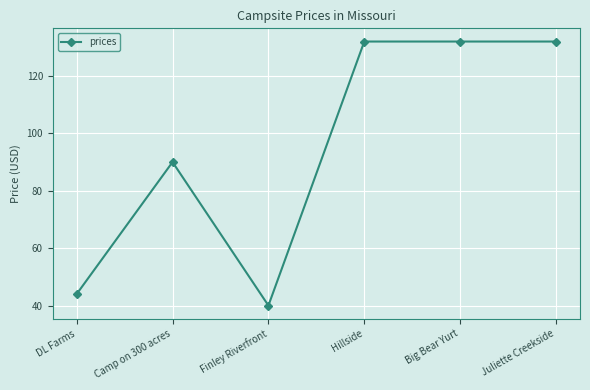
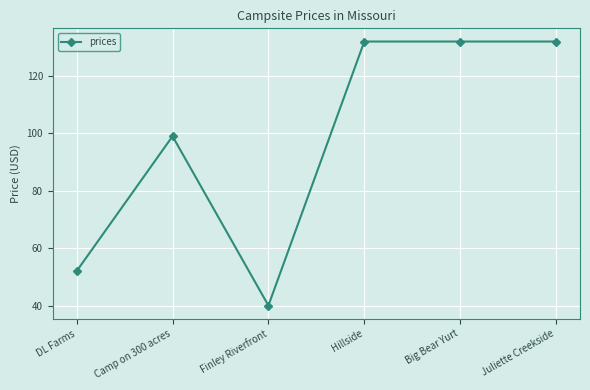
  {
-   "DL Farms": 44,
-   "Camp on 300 acres": 90,
+   "DL Farms": 52,
+   "Camp on 300 acres": 99,
    "Finley Riverfront": 40,
    "Hillside": 132,
    "Big Bear Yurt": 132,
    "Juliette Creekside": 132
  }
